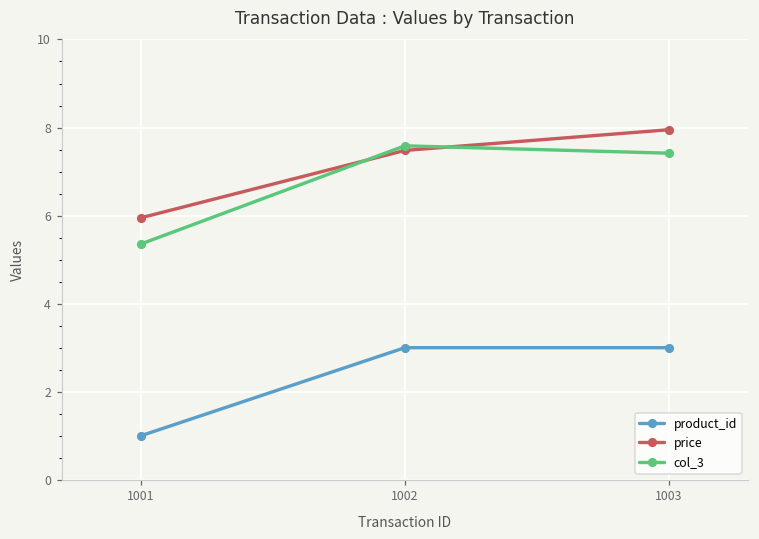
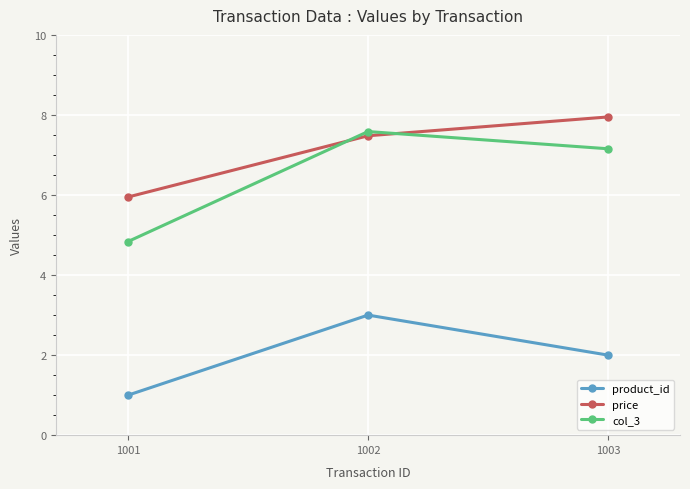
  {
    "product_id": {
      "1001": 1,
      "1002": 3,
-     "1003": 3
+     "1003": 2
    },
    "price": {
      "1001": 6.0,
      "1002": 7.5,
      "1003": 8.0
    },
    "col_3": {
-     "1001": 5.4,
+     "1001": 4.8,
      "1002": 7.6,
-     "1003": 7.4
+     "1003": 7.2
    }
  }
